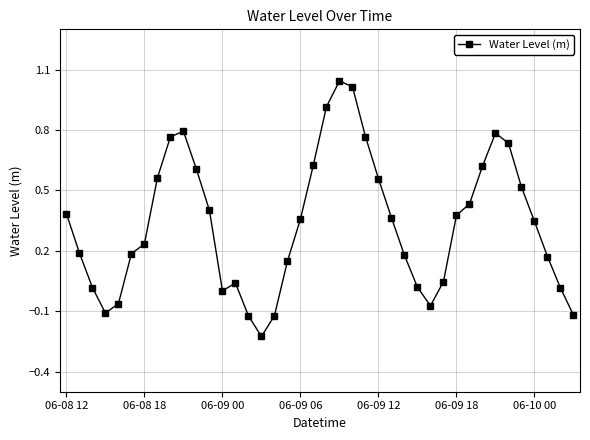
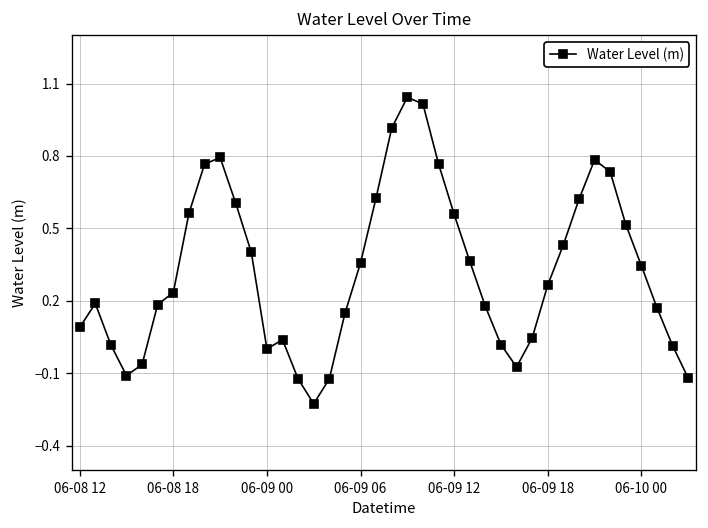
  {
-   "06-08 12": 0.38,
+   "06-08 12": 0.09,
    "06-08 18": 0.23,
    "06-09 00": 0.00,
    "06-09 06": 0.36,
    "06-09 12": 0.56,
-   "06-09 18": 0.38,
+   "06-09 18": 0.27,
    "06-10 00": 0.35
  }
